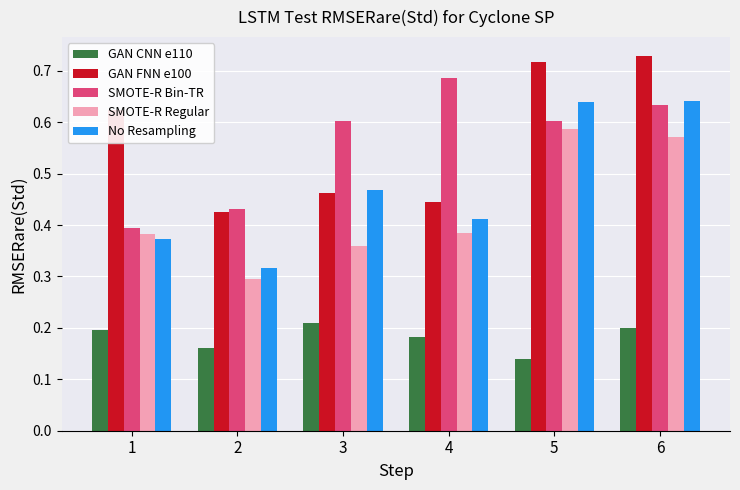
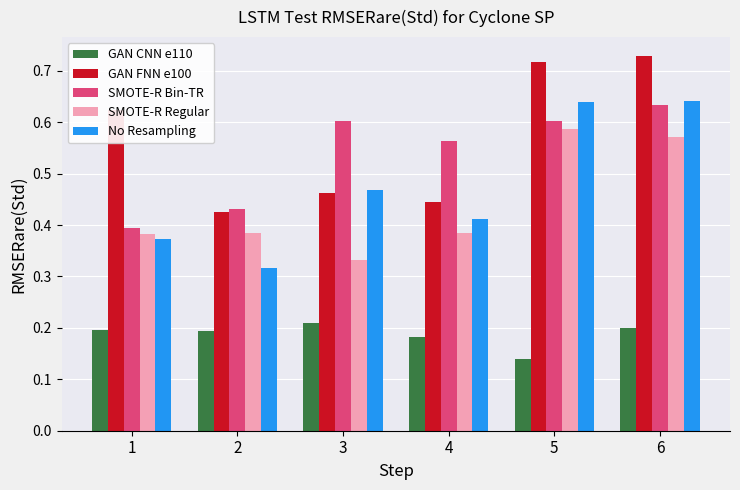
  {
    "GAN CNN e110": {
      "1": 0.20,
-     "2": 0.16,
+     "2": 0.19,
      "3": 0.21,
      "4": 0.18,
      "5": 0.14,
      "6": 0.20
    },
    "GAN FNN e100": {
      "2": 0.43,
      "3": 0.46,
      "4": 0.44,
      "5": 0.72,
      "6": 0.73
    },
    "SMOTE-R Bin-TR": {
      "1": 0.40,
      "2": 0.43,
      "3": 0.60,
-     "4": 0.69,
+     "4": 0.56,
      "5": 0.60,
      "6": 0.63
    },
    "SMOTE-R Regular": {
      "1": 0.38,
-     "2": 0.30,
-     "3": 0.36,
+     "2": 0.39,
+     "3": 0.33,
      "4": 0.39,
      "5": 0.59,
      "6": 0.57
    },
    "No Resampling": {
      "1": 0.37,
      "2": 0.32,
      "3": 0.47,
      "4": 0.41,
      "5": 0.64,
      "6": 0.64
    }
  }
